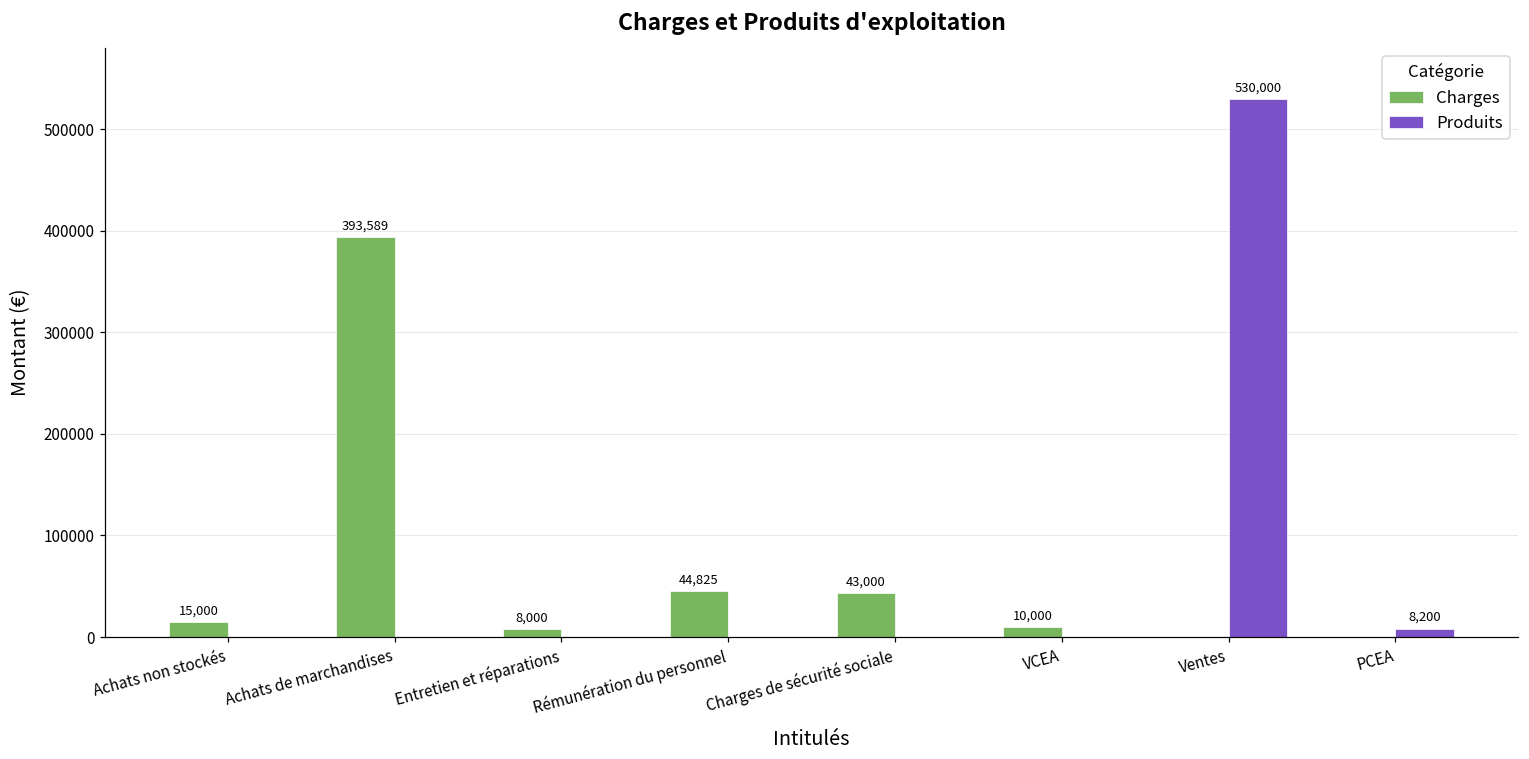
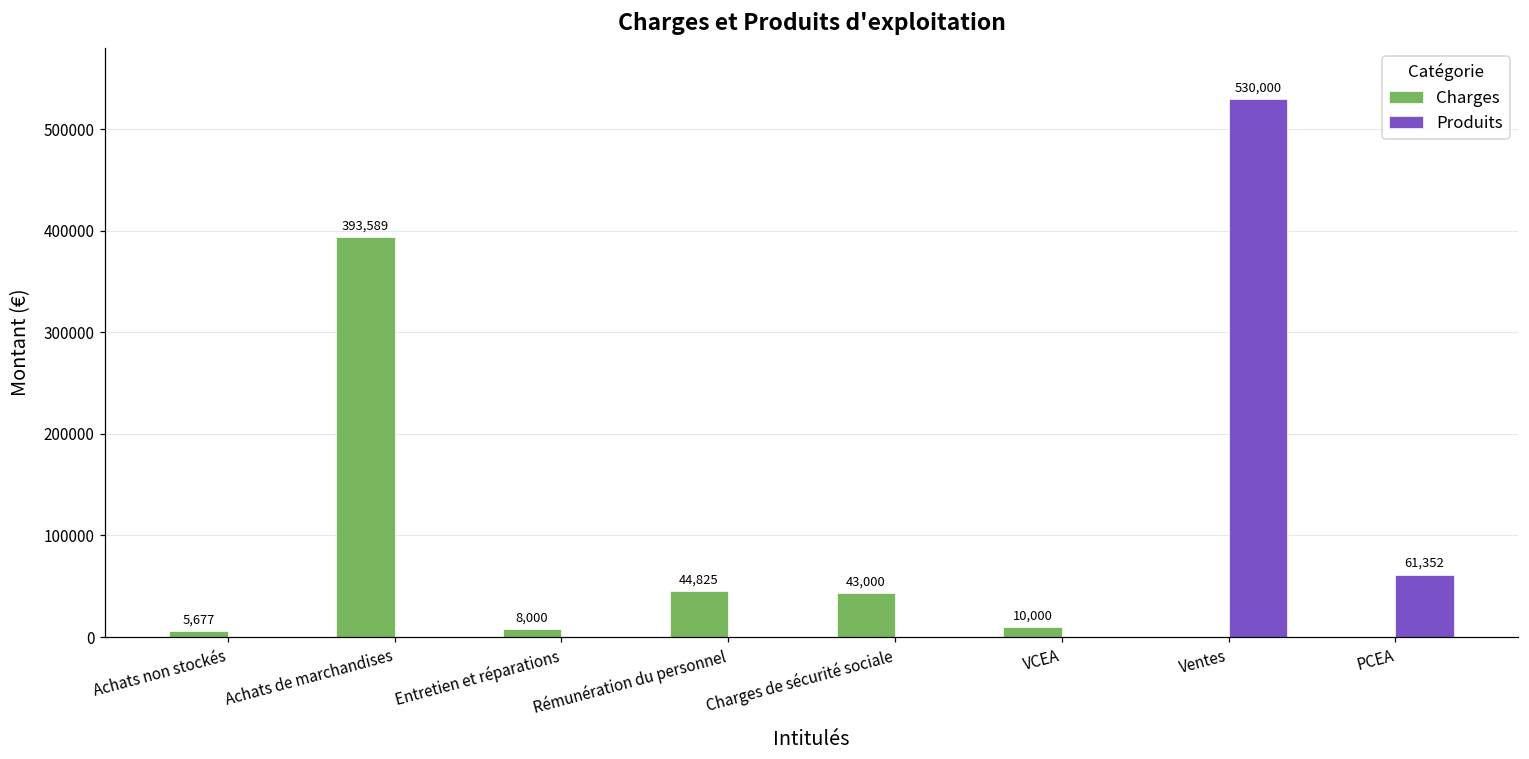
  {
    "Charges": {
-     "Achats non stockés": "15,000",
+     "Achats non stockés": "5,677",
      "Achats de marchandises": "393,589",
      "Entretien et réparations": "8,000",
      "Rémunération du personnel": "44,825",
      "Charges de sécurité sociale": "43,000",
      "VCEA": "10,000"
    },
    "Produits": {
      "Ventes": "530,000",
-     "PCEA": "8,200"
+     "PCEA": "61,352"
    }
  }
